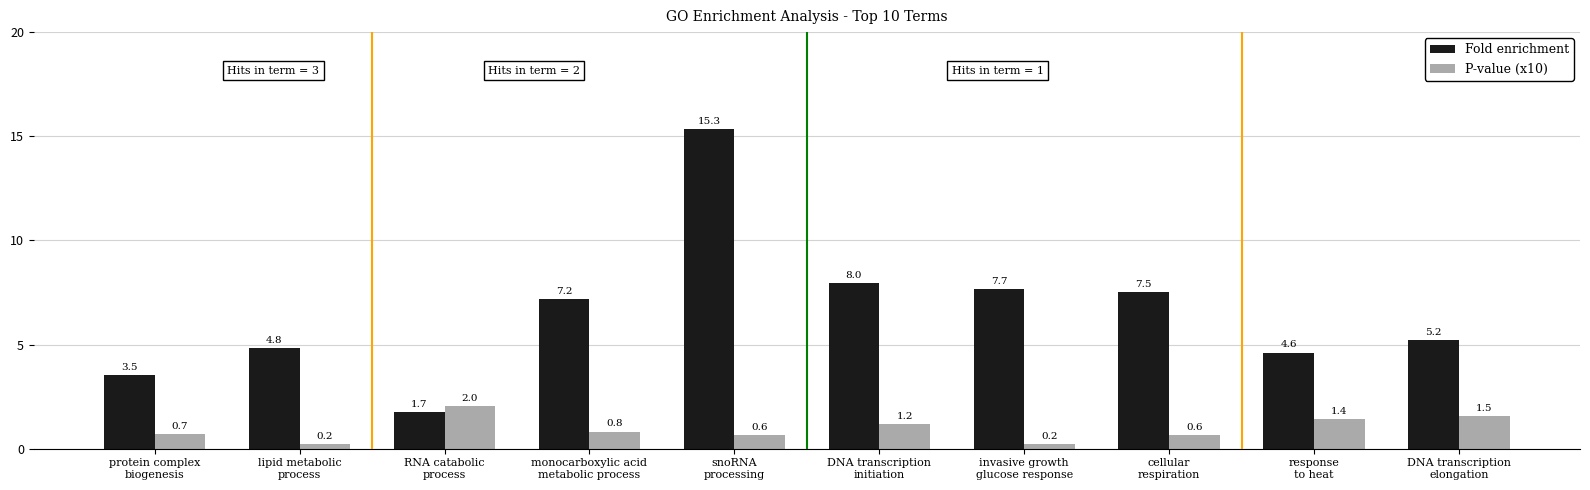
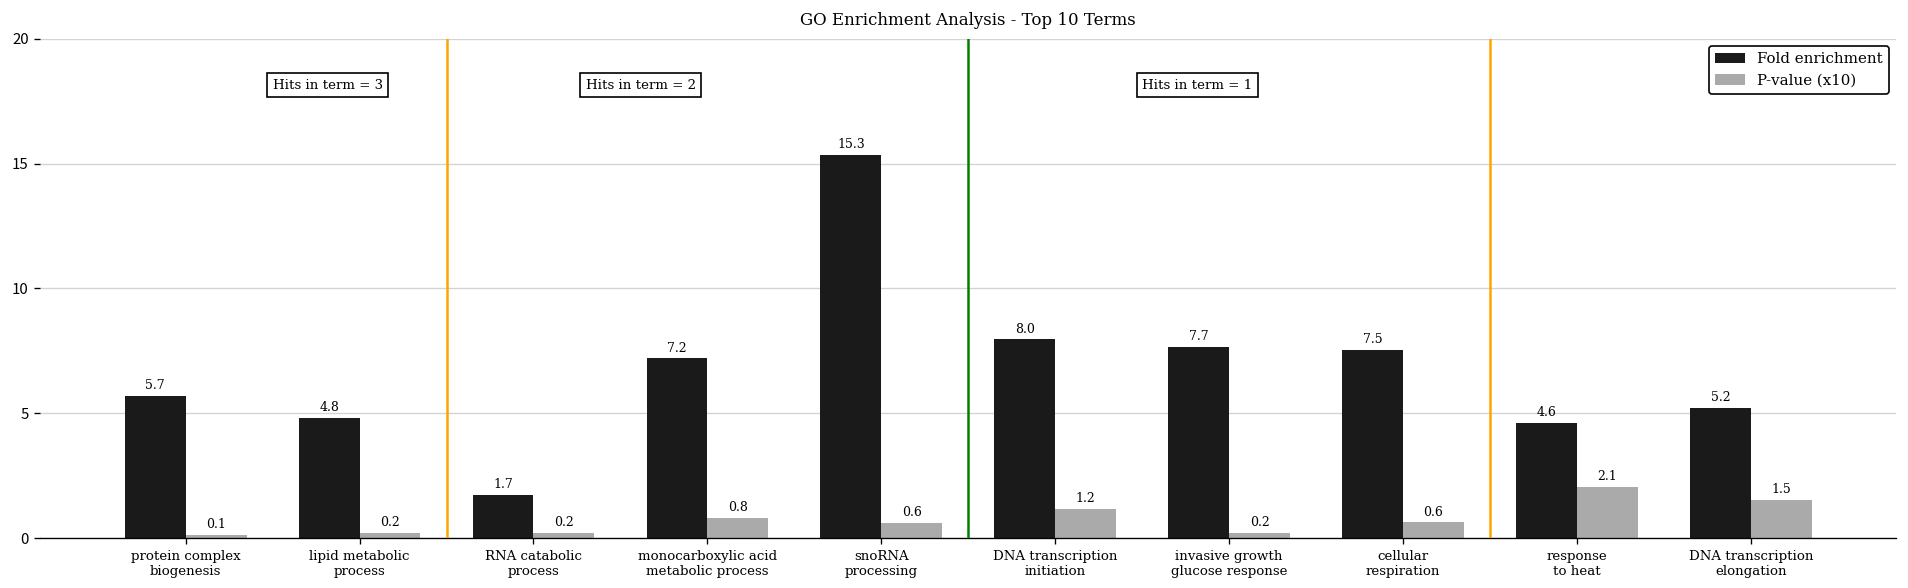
  {
    "Fold enrichment": {
-     "protein complex biogenesis": 3.5,
+     "protein complex biogenesis": 5.7,
      "lipid metabolic process": 4.8,
      "RNA catabolic process": 1.7,
      "monocarboxylic acid metabolic process": 7.2,
      "snoRNA processing": 15.3,
      "DNA transcription initiation": 8.0,
      "invasive growth glucose response": 7.7,
      "cellular respiration": 7.5,
      "response to heat": 4.6,
      "DNA transcription elongation": 5.2
    },
    "P-value (x10)": {
-     "protein complex biogenesis": 0.7,
+     "protein complex biogenesis": 0.1,
      "lipid metabolic process": 0.2,
-     "RNA catabolic process": 2.0,
+     "RNA catabolic process": 0.2,
      "monocarboxylic acid metabolic process": 0.8,
      "snoRNA processing": 0.6,
      "DNA transcription initiation": 1.2,
      "invasive growth glucose response": 0.2,
      "cellular respiration": 0.6,
-     "response to heat": 1.4,
+     "response to heat": 2.1,
      "DNA transcription elongation": 1.5
    }
  }
